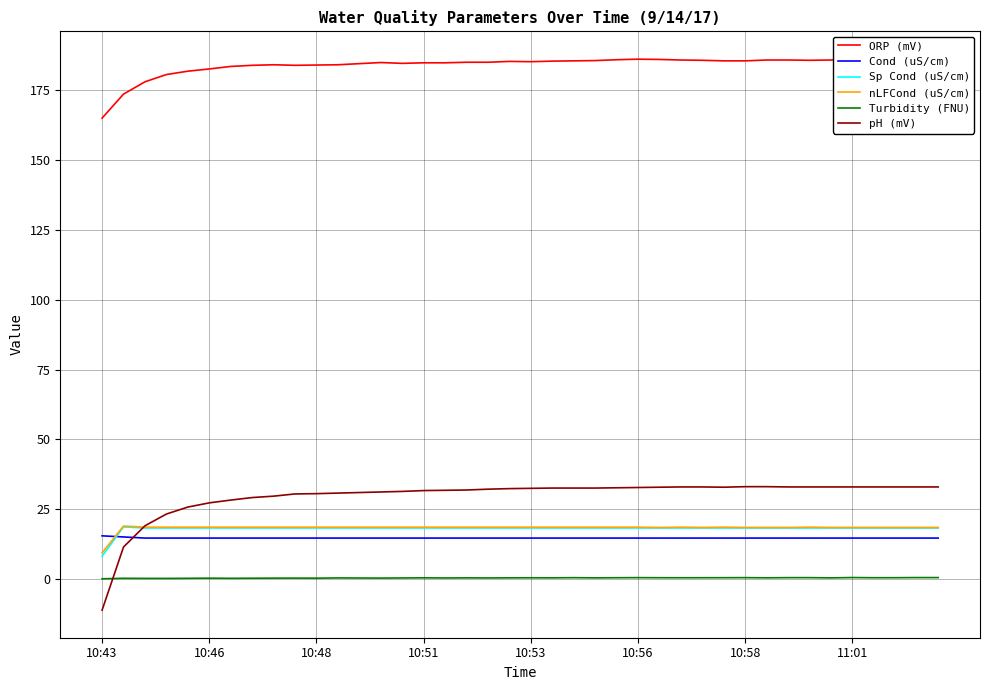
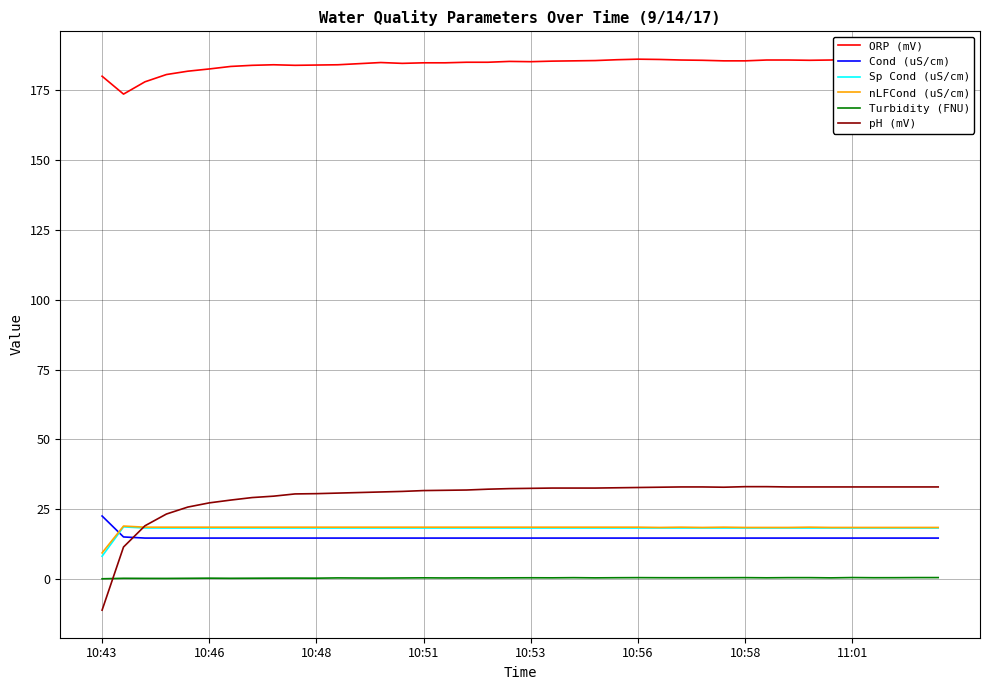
  {
    "ORP (mV)": {
-     "10:43": 165
+     "10:43": 180
    },
    "Cond (uS/cm)": {
-     "10:43": 16
+     "10:43": 23
    },
    "Sp Cond (uS/cm)": {
      "10:43": 8
    },
    "nLFCond (uS/cm)": {
      "10:43": 9
    },
    "Turbidity (FNU)": {
      "10:43": 0
    },
    "pH (mV)": {
      "10:43": -11
    }
  }
